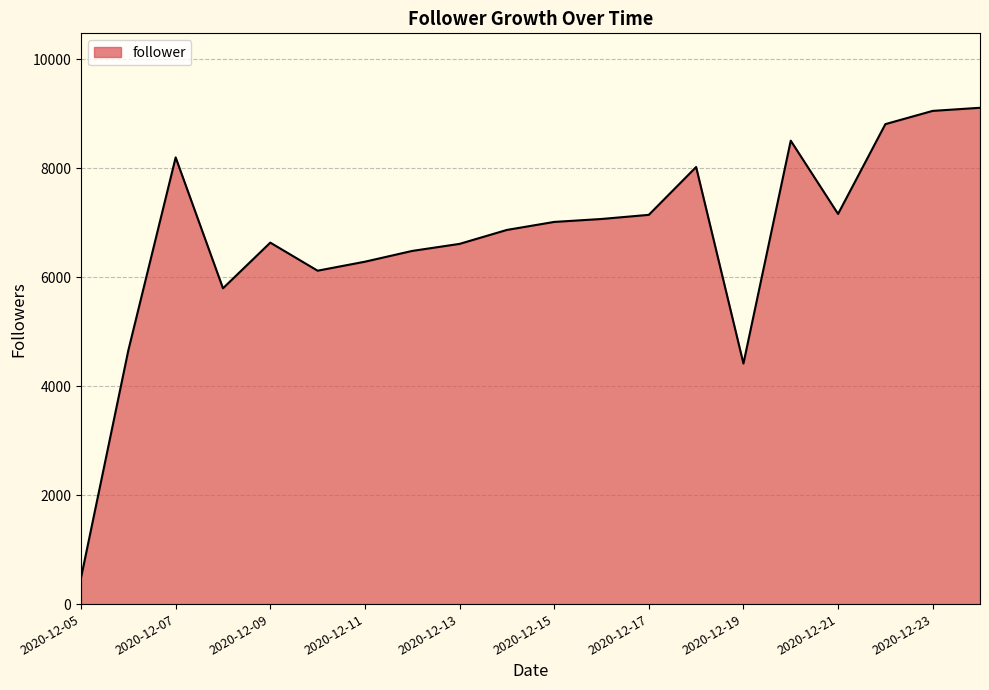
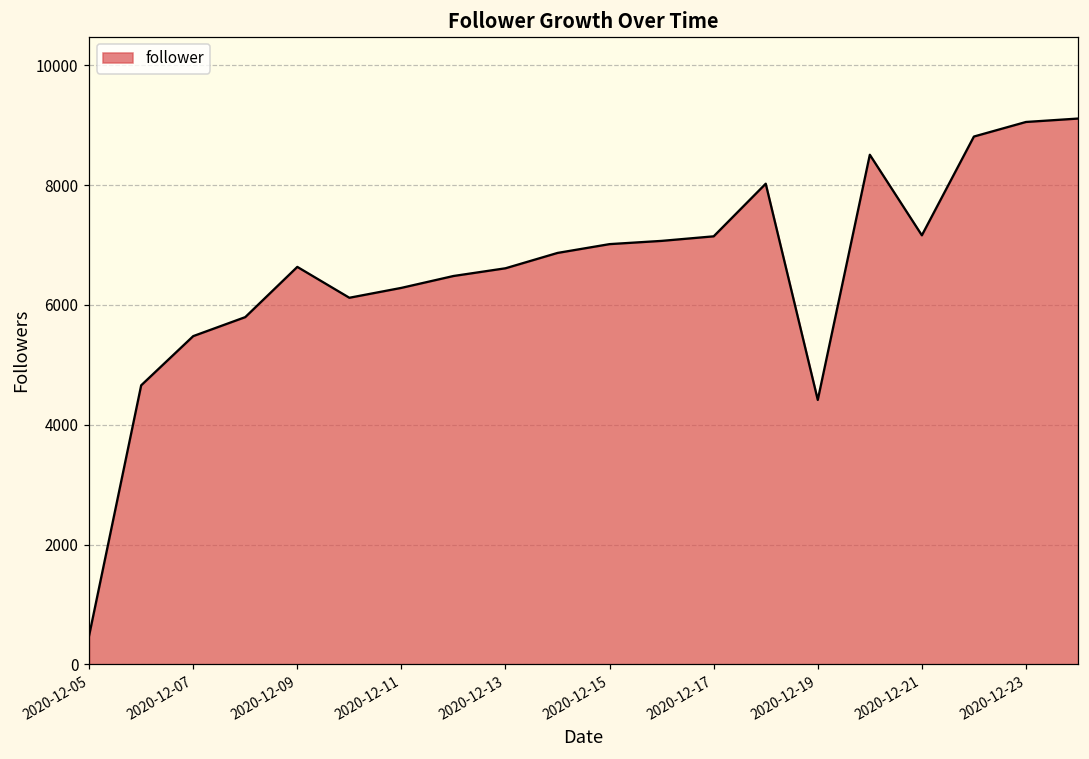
  {
    "2020-12-05": 500,
-   "2020-12-07": 8200,
+   "2020-12-07": 5500,
    "2020-12-09": 6600,
    "2020-12-11": 6300,
    "2020-12-13": 6600,
    "2020-12-15": 7000,
    "2020-12-17": 7100,
    "2020-12-19": 4400,
    "2020-12-21": 7200,
    "2020-12-23": 9100
  }
